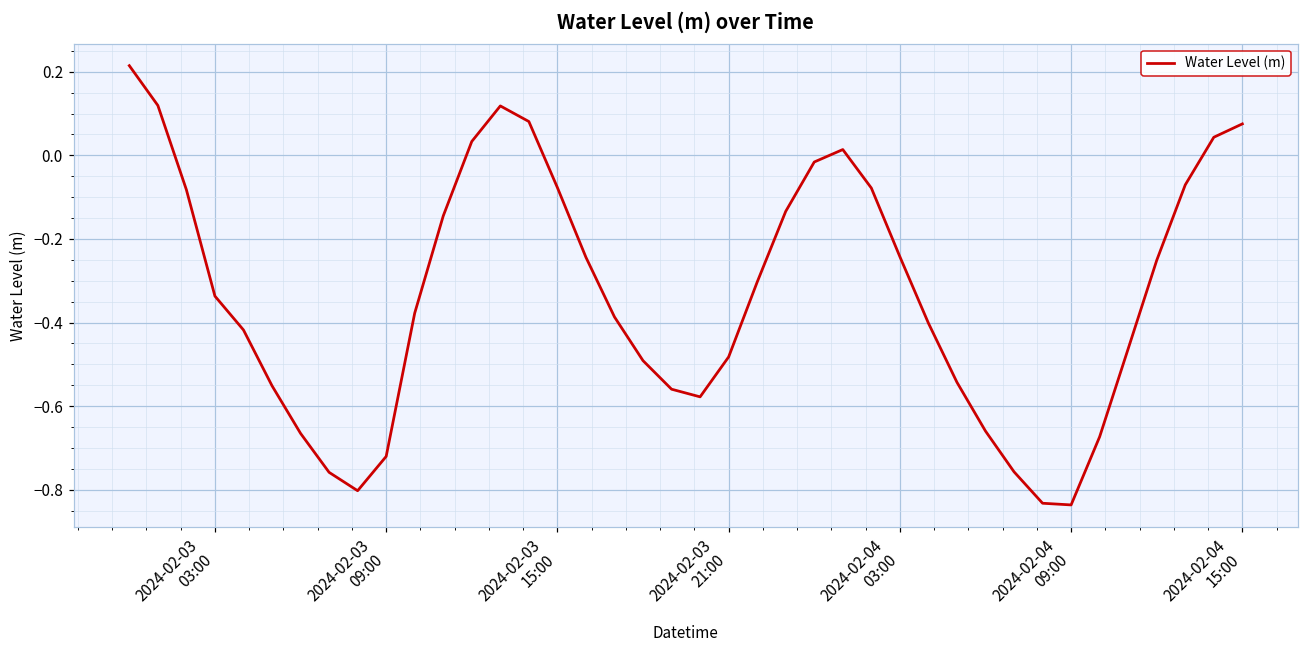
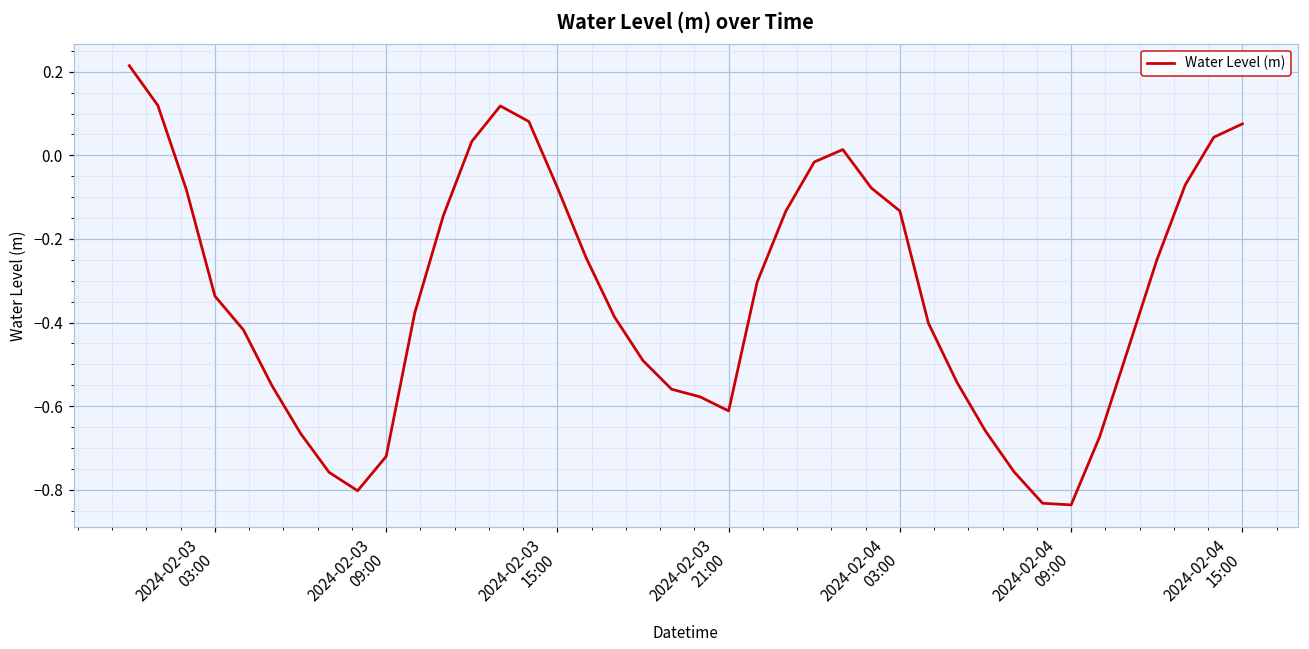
  {
    "2024-02-03 03:00": -0.34,
    "2024-02-03 09:00": -0.72,
    "2024-02-03 15:00": -0.08,
-   "2024-02-03 21:00": -0.48,
-   "2024-02-04 03:00": -0.24,
+   "2024-02-03 21:00": -0.61,
+   "2024-02-04 03:00": -0.13,
    "2024-02-04 09:00": -0.84,
    "2024-02-04 15:00": 0.08
  }
